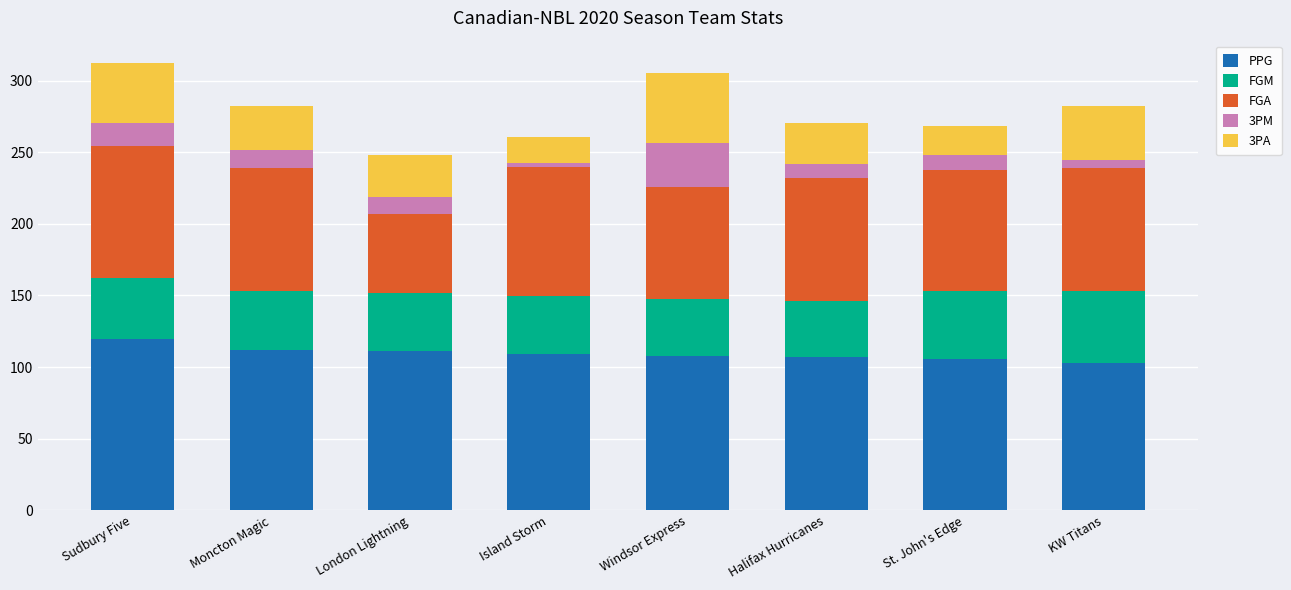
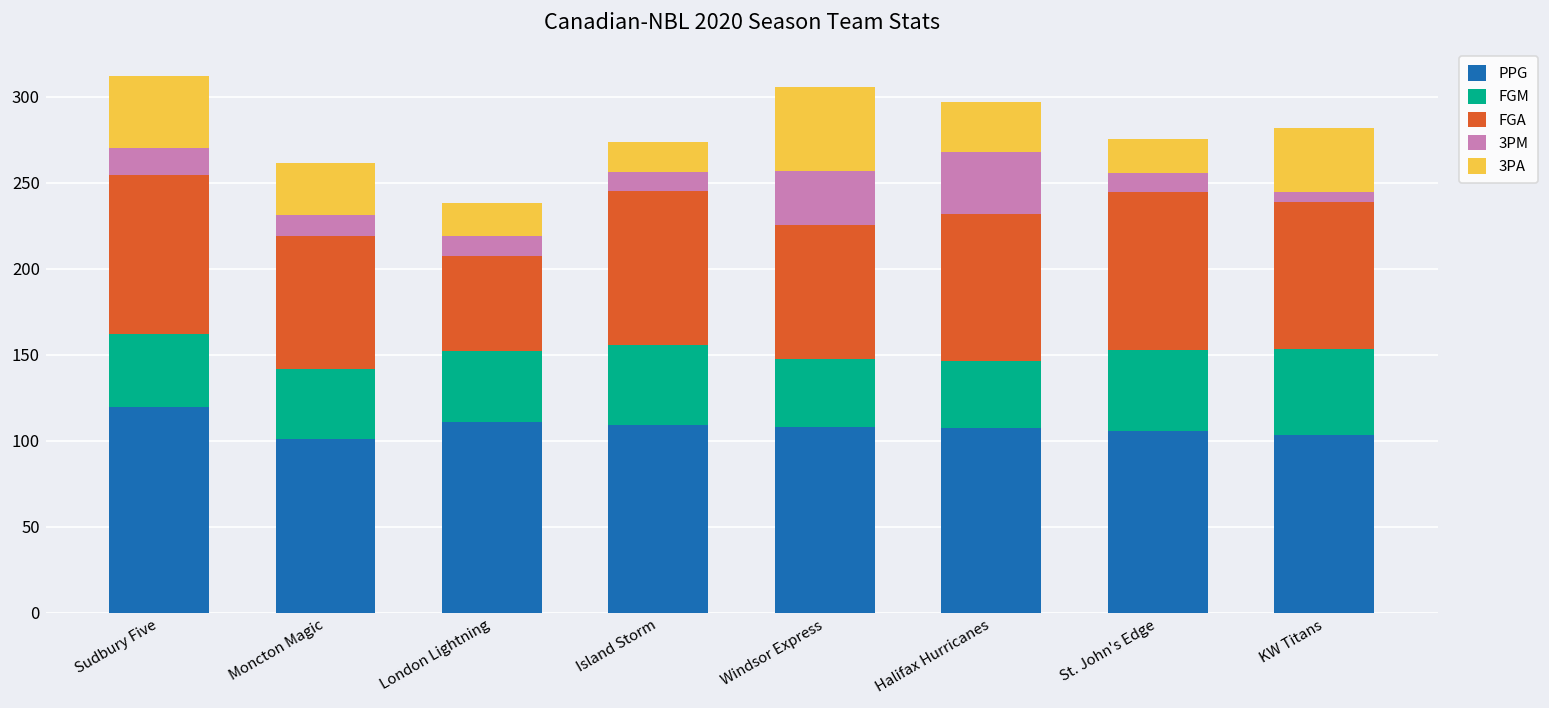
  {
    "PPG": {
      "Sudbury Five": 119,
-     "Moncton Magic": 112,
+     "Moncton Magic": 101,
      "London Lightning": 111,
      "Island Storm": 109,
      "Windsor Express": 108,
      "Halifax Hurricanes": 107,
      "St. John's Edge": 106,
      "KW Titans": 103
    },
    "FGM": {
      "Sudbury Five": 43,
      "Moncton Magic": 41,
      "London Lightning": 41,
-     "Island Storm": 40,
+     "Island Storm": 46,
      "Windsor Express": 39,
      "Halifax Hurricanes": 39,
      "St. John's Edge": 47,
      "KW Titans": 50
    },
    "FGA": {
      "Sudbury Five": 92,
-     "Moncton Magic": 86,
+     "Moncton Magic": 77,
      "London Lightning": 55,
      "Island Storm": 90,
      "Windsor Express": 78,
      "Halifax Hurricanes": 86,
-     "St. John's Edge": 85,
+     "St. John's Edge": 92,
      "KW Titans": 86
    },
    "3PM": {
      "Sudbury Five": 16,
      "Moncton Magic": 12,
      "London Lightning": 12,
-     "Island Storm": 3,
+     "Island Storm": 11,
      "Windsor Express": 31,
-     "Halifax Hurricanes": 10,
+     "Halifax Hurricanes": 36,
      "St. John's Edge": 11,
      "KW Titans": 6
    },
    "3PA": {
      "Sudbury Five": 42,
      "Moncton Magic": 30,
-     "London Lightning": 30,
+     "London Lightning": 19,
      "Island Storm": 18,
      "Windsor Express": 49,
      "Halifax Hurricanes": 29,
      "St. John's Edge": 20,
      "KW Titans": 37
    }
  }
